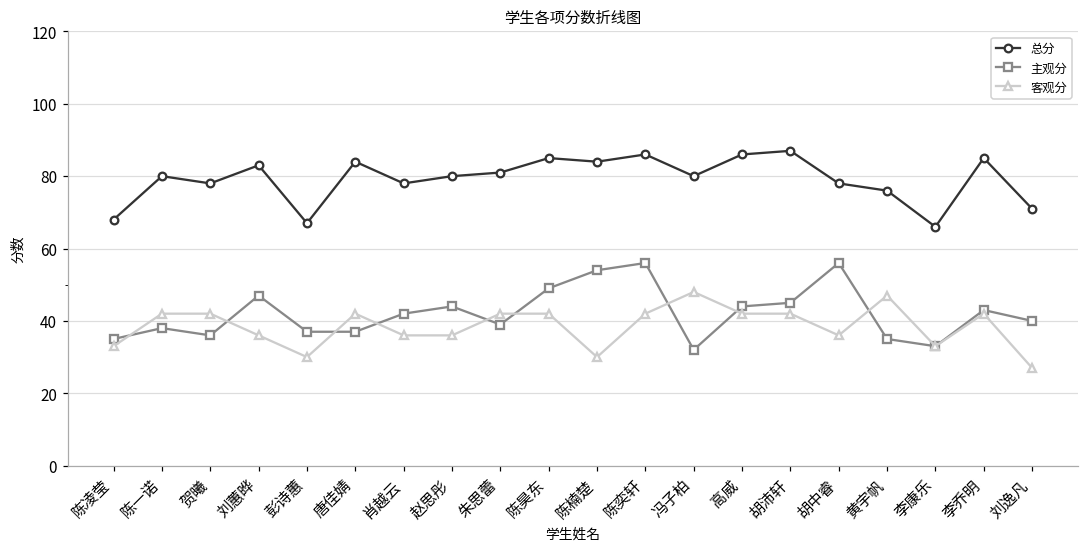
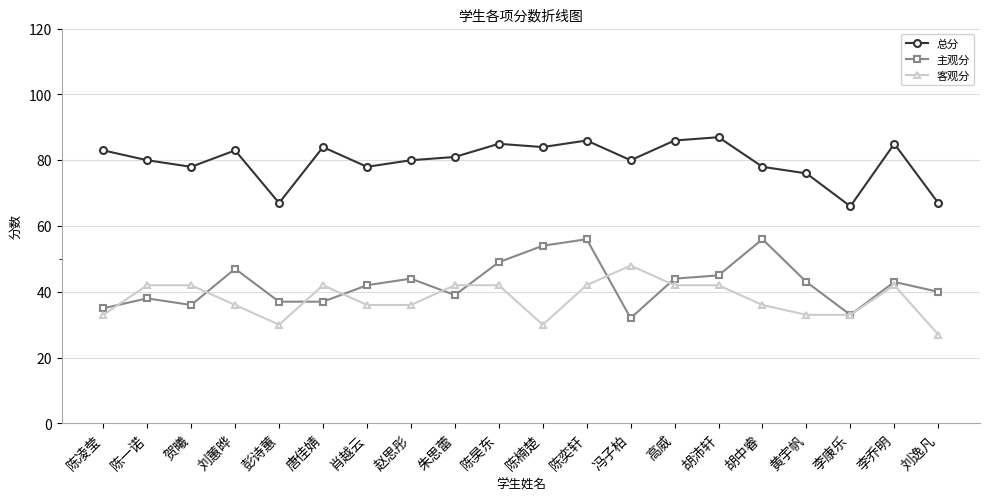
  {
    "总分": {
-     "陈凌莹": 68,
+     "陈凌莹": 83,
      "陈一诺": 80,
      "贺曦": 78,
      "刘蕙晔": 83,
      "彭诗蕙": 67,
      "唐佳婧": 84,
      "肖越云": 78,
      "赵思彤": 80,
      "朱思蕾": 81,
      "陈昊东": 85,
      "陈楠楚": 84,
      "陈奕轩": 86,
      "冯子柏": 80,
      "高威": 86,
      "胡沛轩": 87,
      "胡中睿": 78,
      "黄宇帆": 76,
      "李康乐": 66,
      "李乔明": 85,
-     "刘逸凡": 71
+     "刘逸凡": 67
    },
    "主观分": {
      "陈凌莹": 35,
      "陈一诺": 38,
      "贺曦": 36,
      "刘蕙晔": 47,
      "彭诗蕙": 37,
      "唐佳婧": 37,
      "肖越云": 42,
      "赵思彤": 44,
      "朱思蕾": 39,
      "陈昊东": 49,
      "陈楠楚": 54,
      "陈奕轩": 56,
      "冯子柏": 32,
      "高威": 44,
      "胡沛轩": 45,
      "胡中睿": 56,
-     "黄宇帆": 35,
+     "黄宇帆": 43,
      "李乔明": 43,
      "刘逸凡": 40
    },
    "客观分": {
      "陈凌莹": 33,
      "陈一诺": 42,
      "贺曦": 42,
      "刘蕙晔": 36,
      "彭诗蕙": 30,
      "唐佳婧": 42,
      "肖越云": 36,
      "赵思彤": 36,
      "朱思蕾": 42,
      "陈昊东": 42,
      "陈楠楚": 30,
      "陈奕轩": 42,
      "冯子柏": 48,
      "高威": 42,
      "胡沛轩": 42,
      "胡中睿": 36,
-     "黄宇帆": 47,
+     "黄宇帆": 33,
      "李乔明": 42,
      "刘逸凡": 27
    }
  }
